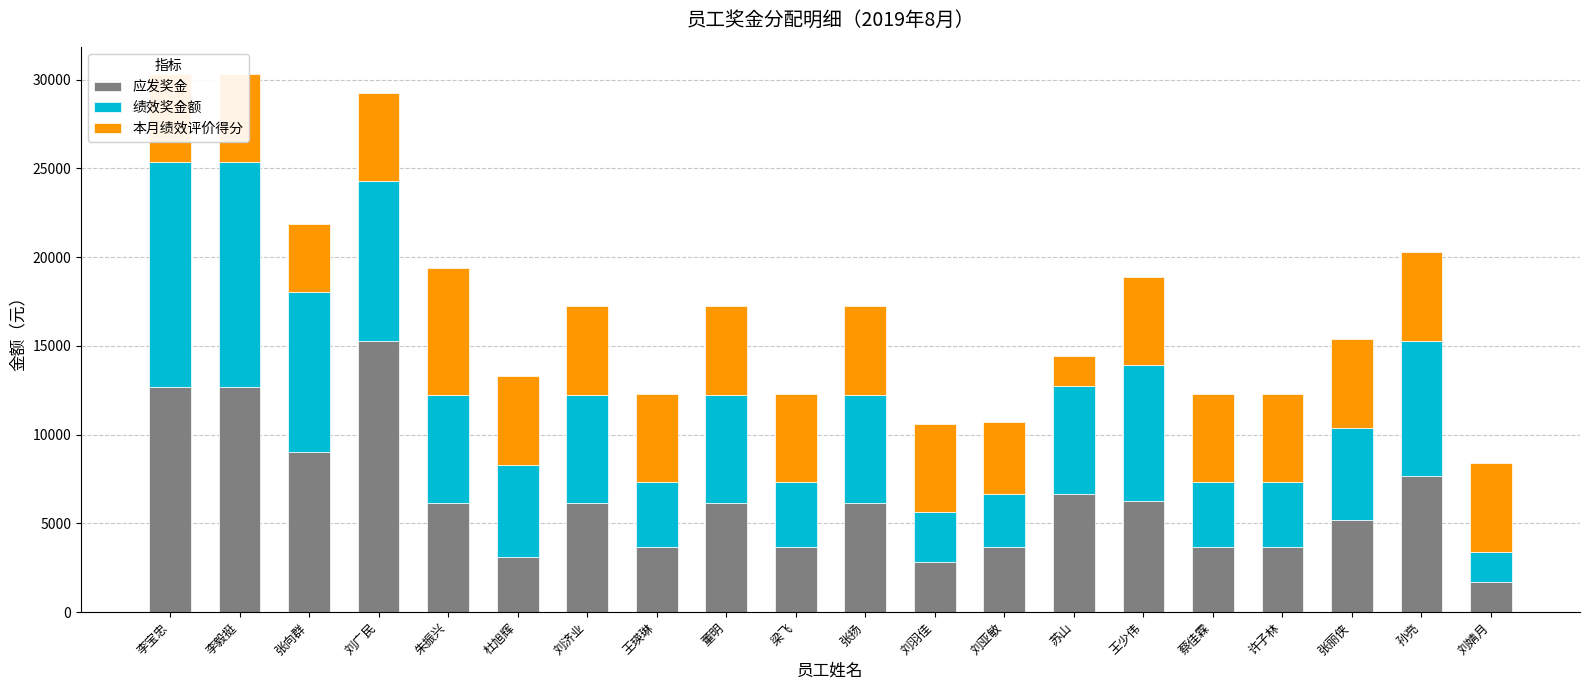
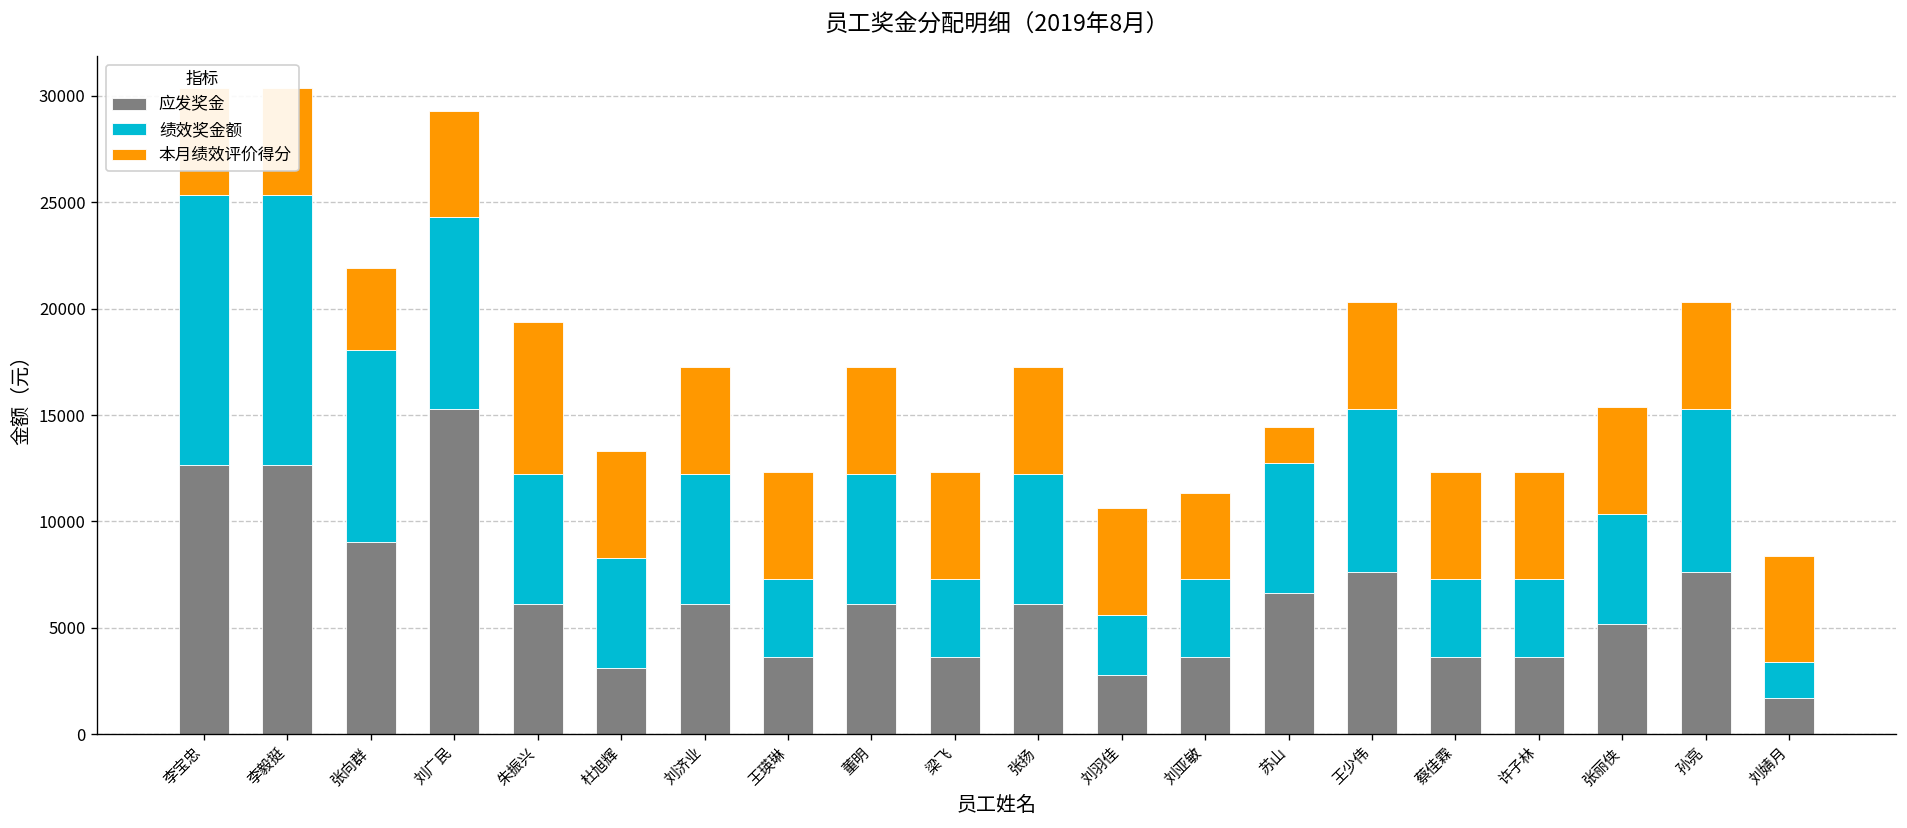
  {
    "应发奖金": {
      "李宝忠": 12700,
      "李毅挺": 12700,
      "张向群": 9000,
      "刘广民": 15300,
      "朱振兴": 6100,
      "杜旭辉": 3100,
      "刘济业": 6100,
      "王瑛琳": 3700,
      "董明": 6100,
      "梁飞": 3700,
      "张扬": 6100,
      "刘羽佳": 2800,
      "刘亚敏": 3700,
      "苏山": 6600,
-     "王少伟": 6200,
+     "王少伟": 7700,
      "蔡佳霖": 3700,
      "许子林": 3700,
      "张丽侠": 5200,
      "孙亮": 7700,
      "刘婧月": 1700
    },
    "绩效奖金额": {
      "李宝忠": 12700,
      "李毅挺": 12700,
      "张向群": 9000,
      "刘广民": 9000,
      "朱振兴": 6100,
      "杜旭辉": 5200,
      "刘济业": 6100,
      "王瑛琳": 3700,
      "董明": 6100,
      "梁飞": 3700,
      "张扬": 6100,
      "刘羽佳": 2800,
-     "刘亚敏": 3000,
+     "刘亚敏": 3700,
      "苏山": 6100,
      "王少伟": 7700,
      "蔡佳霖": 3700,
      "许子林": 3700,
      "张丽侠": 5200,
      "孙亮": 7700,
      "刘婧月": 1700
    },
    "本月绩效评价得分": {
      "张向群": 3800,
      "刘广民": 5000,
      "朱振兴": 7200,
      "杜旭辉": 5000,
      "刘济业": 5000,
      "王瑛琳": 5000,
      "董明": 5000,
      "梁飞": 5000,
      "张扬": 5000,
      "刘羽佳": 5000,
      "刘亚敏": 4100,
      "苏山": 1700,
      "王少伟": 5000,
      "蔡佳霖": 5000,
      "许子林": 5000,
      "张丽侠": 5000,
      "孙亮": 5000,
      "刘婧月": 5000
    }
  }
